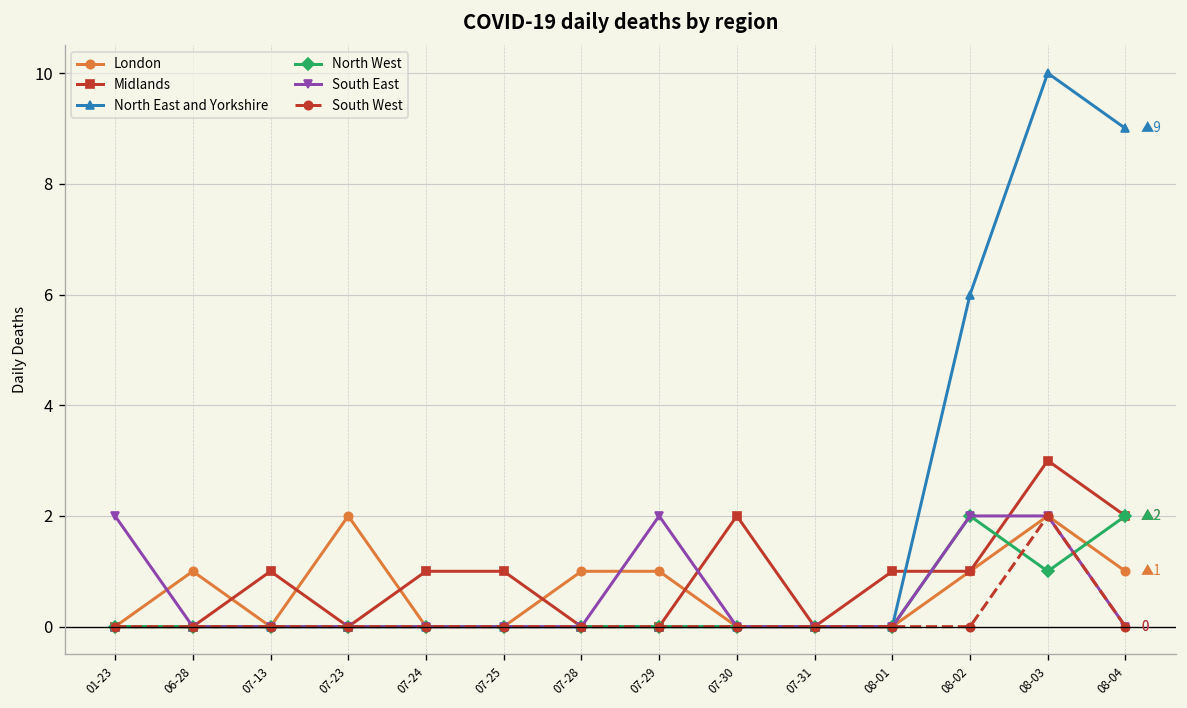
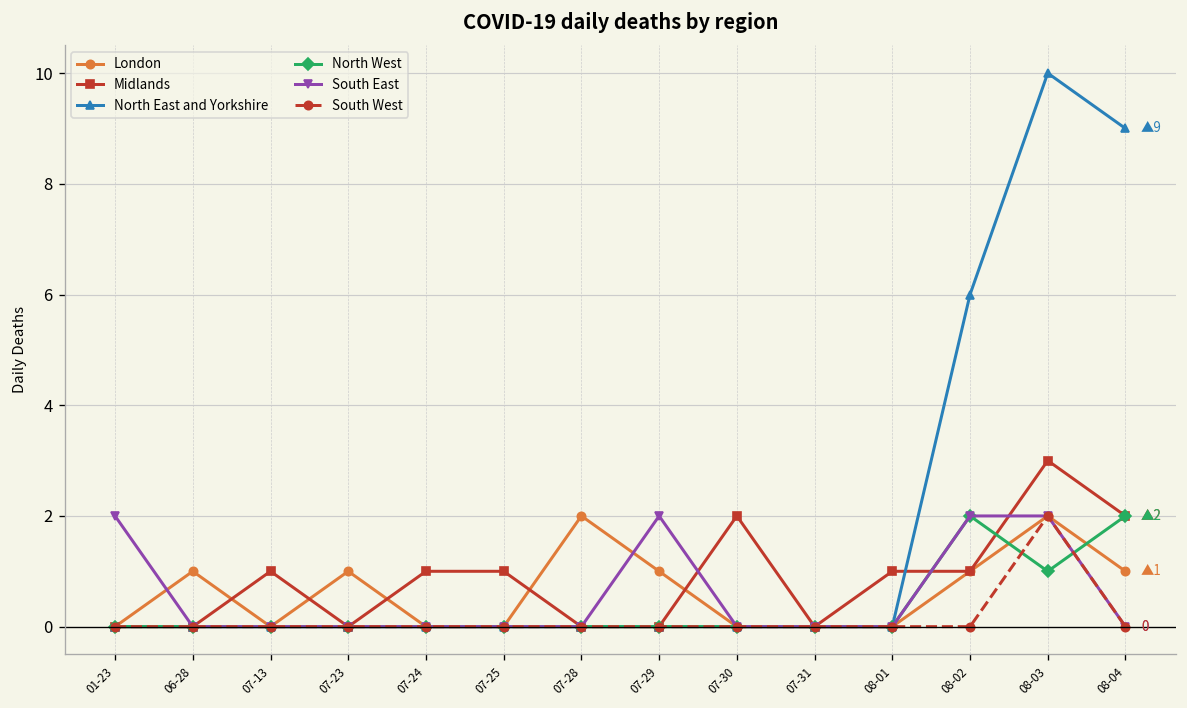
  {
    "London": {
      "06-28": 1,
-     "07-23": 2,
-     "07-28": 1,
+     "07-23": 1,
+     "07-28": 2,
      "07-29": 1
    },
    "North East and Yorkshire": {
      "08-04": 9
    },
    "North West": {
      "08-03": 1
    },
    "South East": {
      "01-23": 2,
      "07-29": 2
    }
  }
